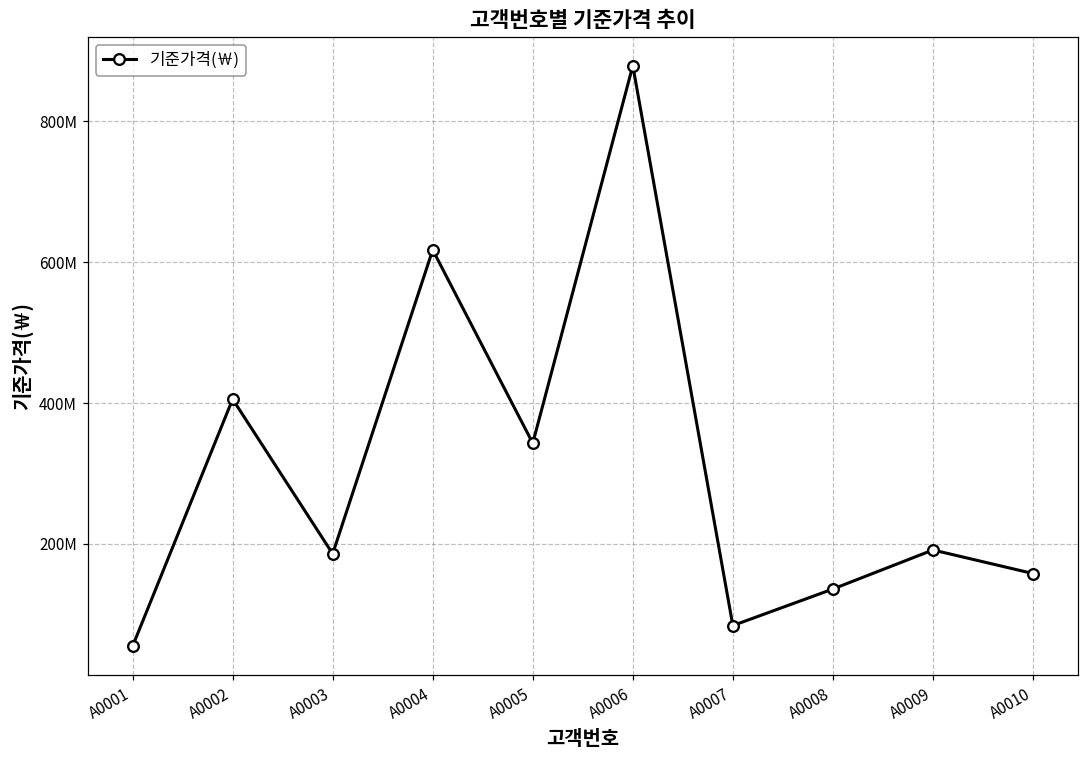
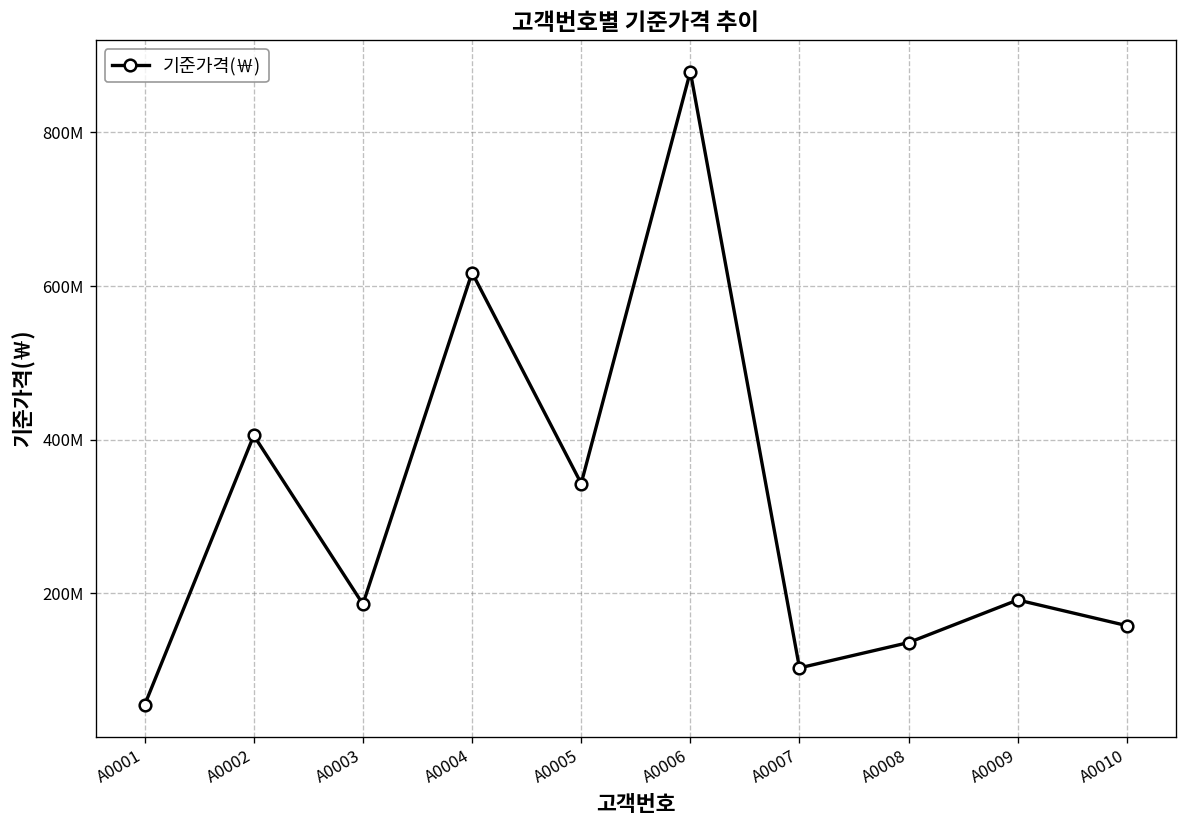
  {
    "A0001": 50000000,
    "A0002": 410000000,
    "A0003": 190000000,
    "A0004": 620000000,
    "A0005": 340000000,
    "A0006": 880000000,
-   "A0007": 80000000,
+   "A0007": 100000000,
    "A0008": 140000000,
    "A0009": 190000000,
    "A0010": 160000000
  }
